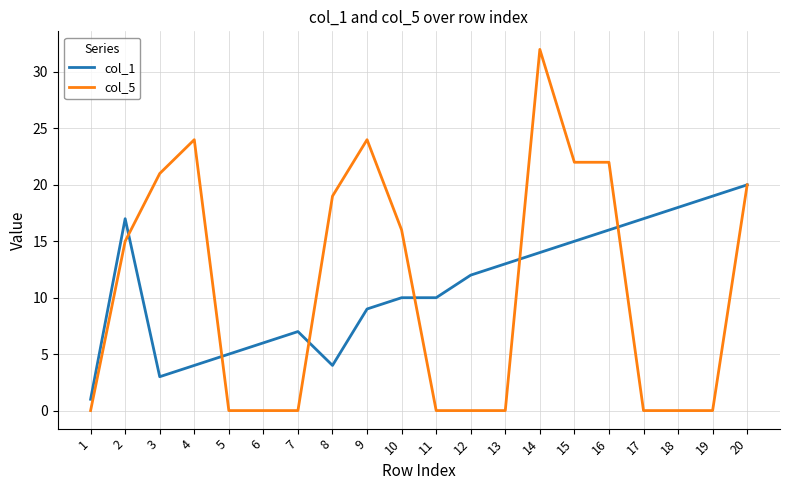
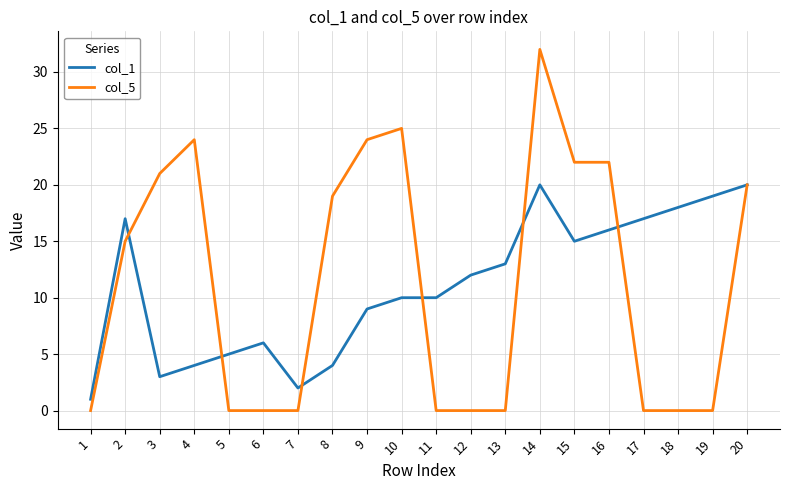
  {
    "col_1": {
      "1": 1,
      "2": 17,
      "3": 3,
      "4": 4,
      "5": 5,
      "6": 6,
-     "7": 7,
+     "7": 2,
      "8": 4,
      "9": 9,
      "10": 10,
      "11": 10,
      "12": 12,
      "13": 13,
-     "14": 14,
+     "14": 20,
      "15": 15,
      "16": 16,
      "17": 17,
      "18": 18,
      "19": 19
    },
    "col_5": {
      "1": 0,
      "2": 15,
      "3": 21,
      "4": 24,
      "5": 0,
      "6": 0,
      "7": 0,
      "8": 19,
      "9": 24,
-     "10": 16,
+     "10": 25,
      "11": 0,
      "12": 0,
      "13": 0,
      "14": 32,
      "15": 22,
      "16": 22,
      "17": 0,
      "18": 0,
      "19": 0
    }
  }
